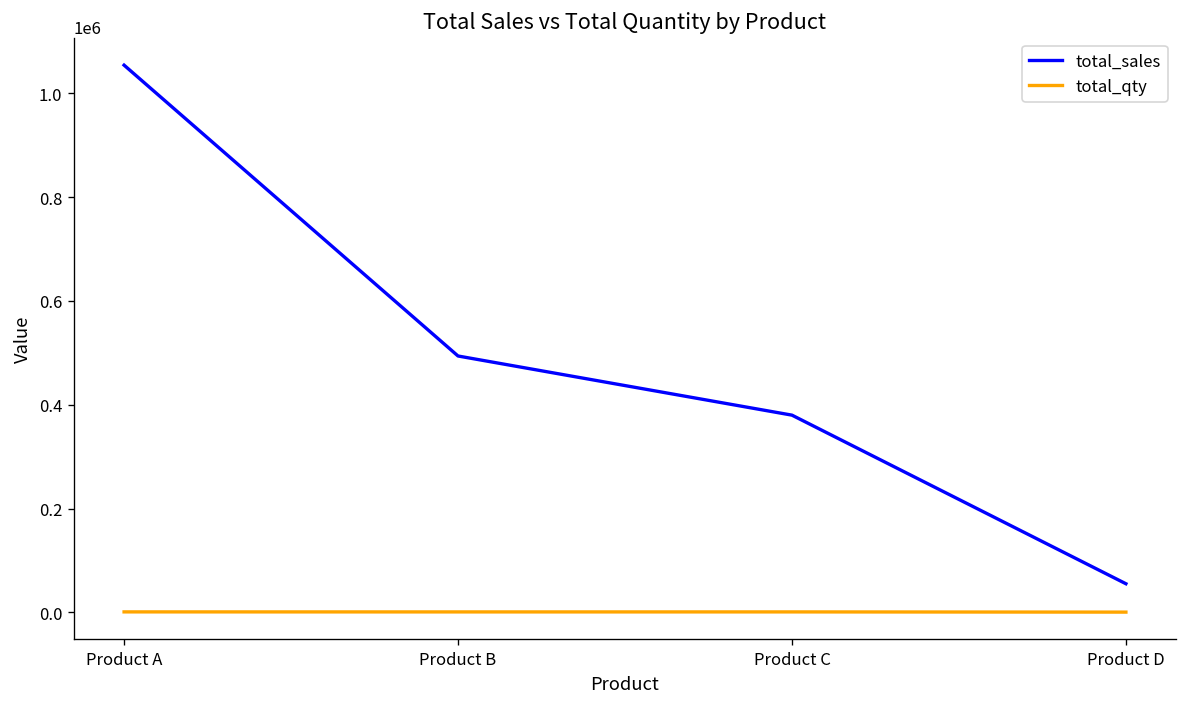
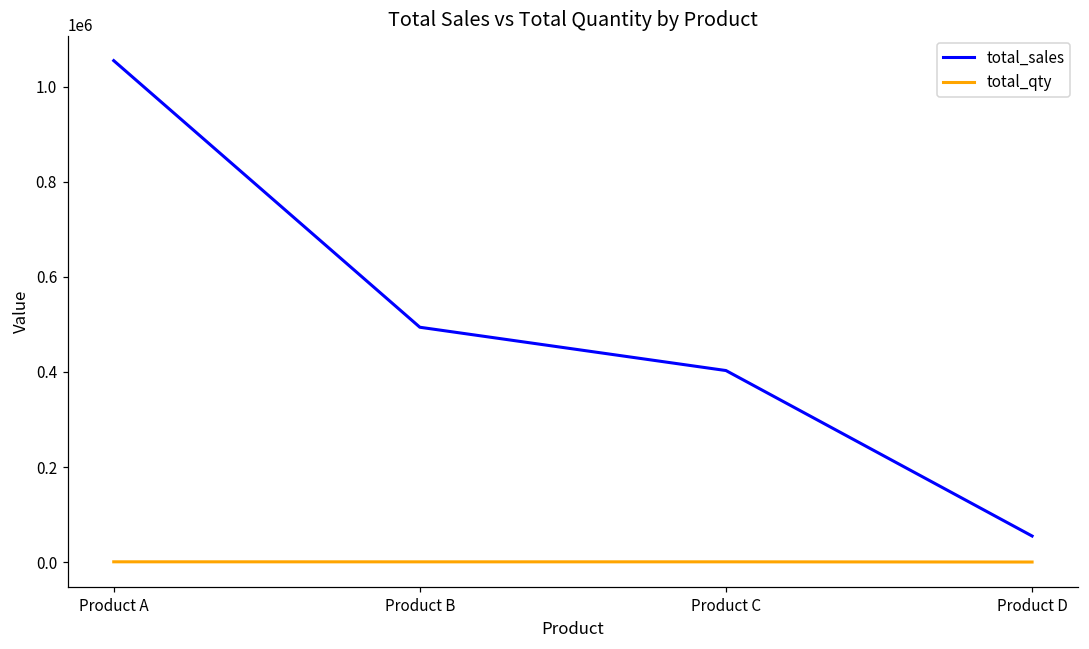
  {
    "total_sales": {
      "Product A": 1050000,
      "Product B": 490000,
-     "Product C": 380000,
+     "Product C": 400000,
      "Product D": 60000
    },
    "total_qty": {
      "Product A": 0,
      "Product B": 0,
      "Product C": 0,
      "Product D": 0
    }
  }
